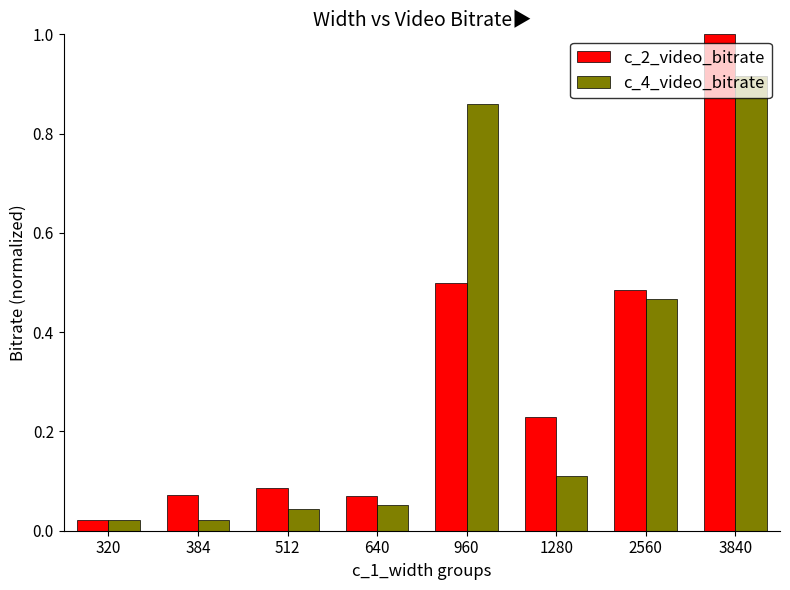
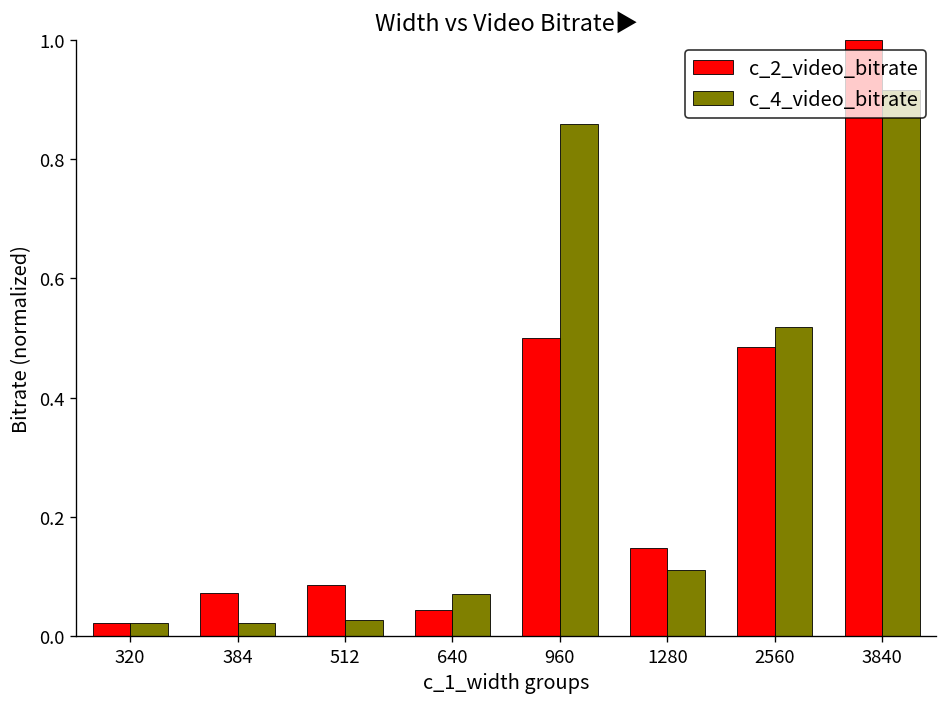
  {
    "c_2_video_bitrate": {
      "320": 0.02,
      "384": 0.07,
      "512": 0.09,
-     "640": 0.07,
+     "640": 0.04,
      "960": 0.50,
-     "1280": 0.23,
+     "1280": 0.15,
      "2560": 0.49,
      "3840": 1.00
    },
    "c_4_video_bitrate": {
      "320": 0.02,
      "384": 0.02,
-     "512": 0.04,
-     "640": 0.05,
+     "512": 0.03,
+     "640": 0.07,
      "960": 0.86,
      "1280": 0.11,
-     "2560": 0.47
+     "2560": 0.52
    }
  }
